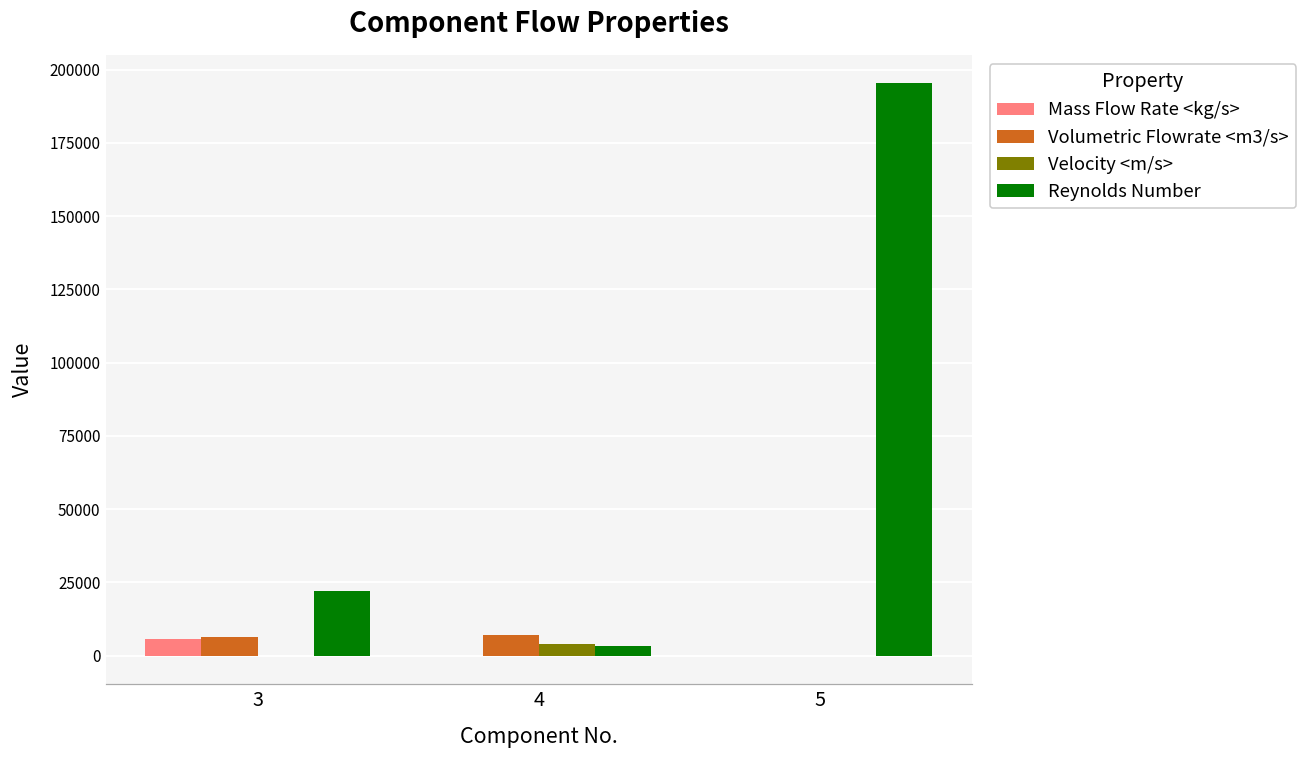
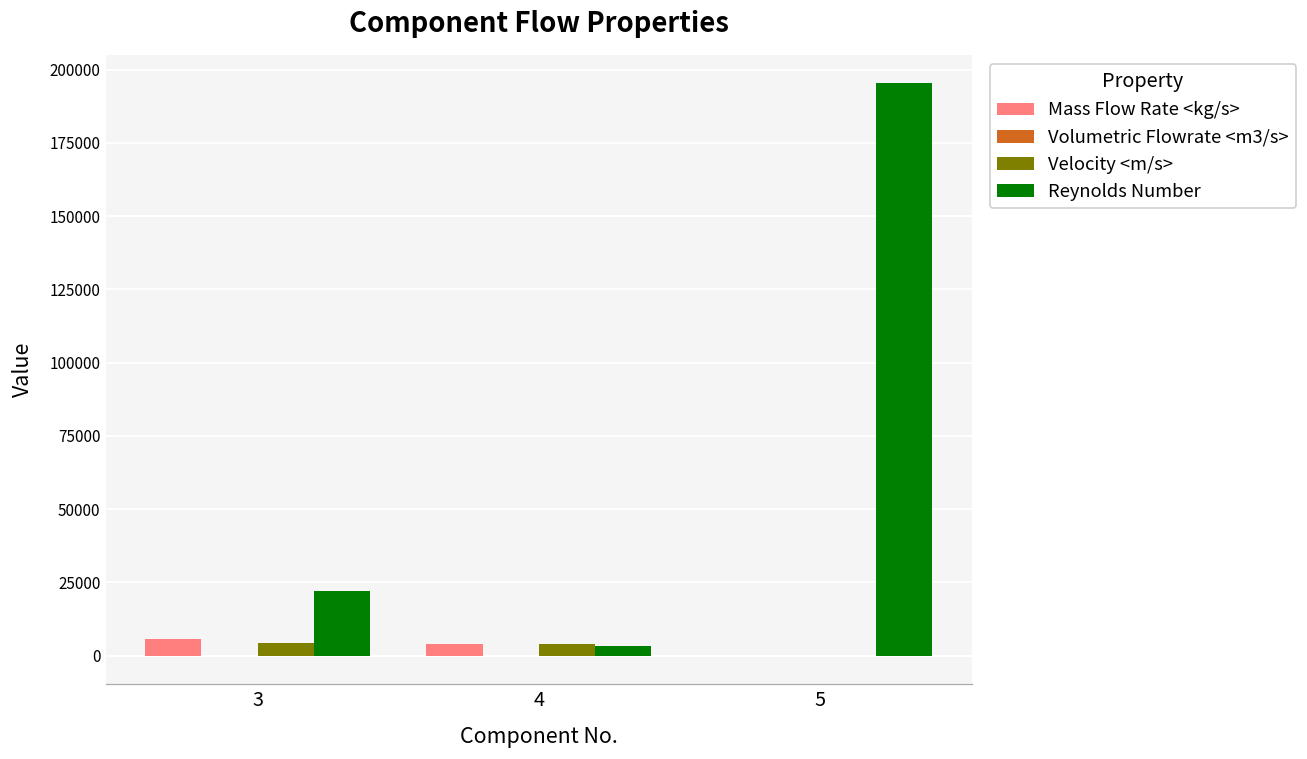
  {
    "Mass Flow Rate <kg/s>": {
      "3": 6000,
-     "4": 0
+     "4": 4000
    },
    "Volumetric Flowrate <m3/s>": {
-     "3": 7000,
-     "4": 7000
+     "3": 0,
+     "4": 0
    },
    "Velocity <m/s>": {
-     "3": 0,
+     "3": 4000,
      "4": 4000
    },
    "Reynolds Number": {
      "3": 22000,
      "4": 3000,
      "5": 195000
    }
  }
